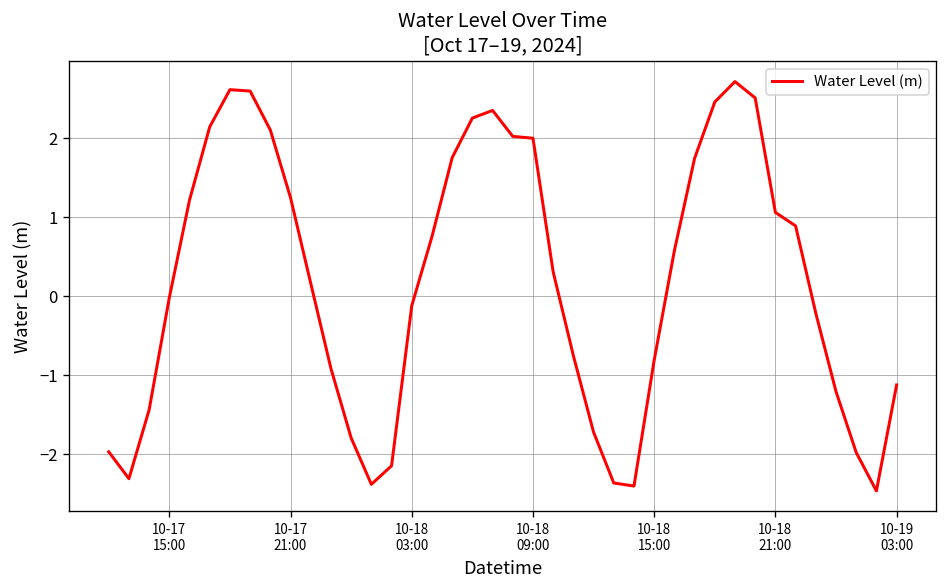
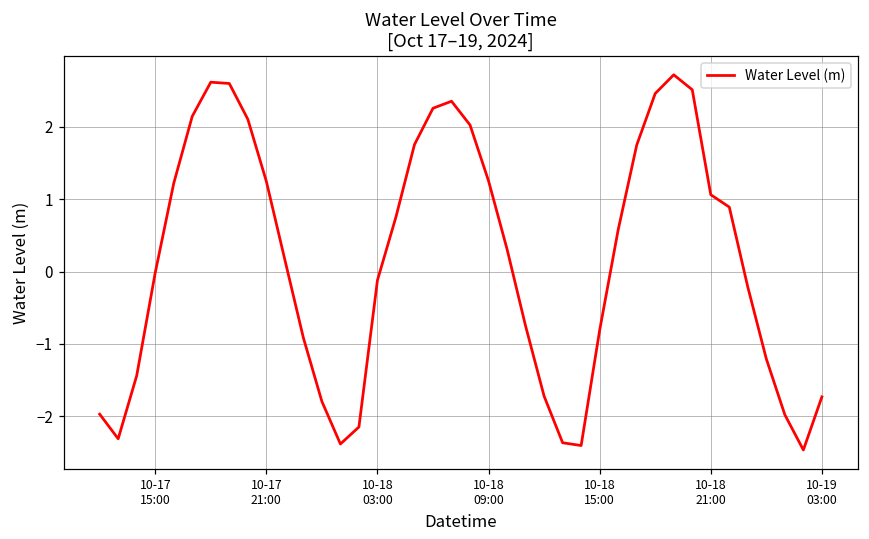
  {
    "10-17 15:00": 0.0,
    "10-17 21:00": 1.2,
    "10-18 03:00": -0.1,
-   "10-18 09:00": 2.0,
+   "10-18 09:00": 1.3,
    "10-18 15:00": -0.8,
    "10-18 21:00": 1.1,
-   "10-19 03:00": -1.1
+   "10-19 03:00": -1.7
  }
